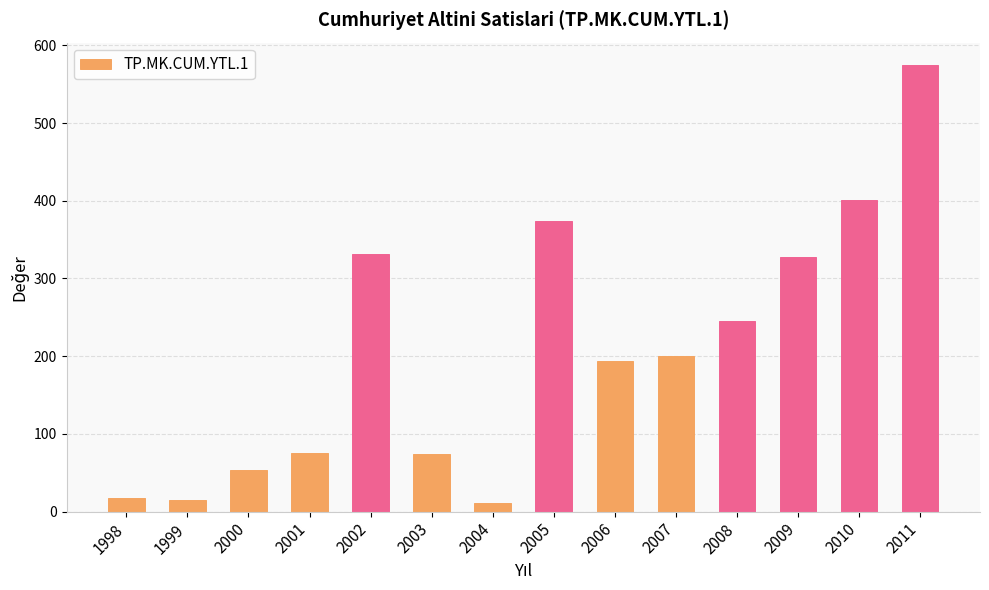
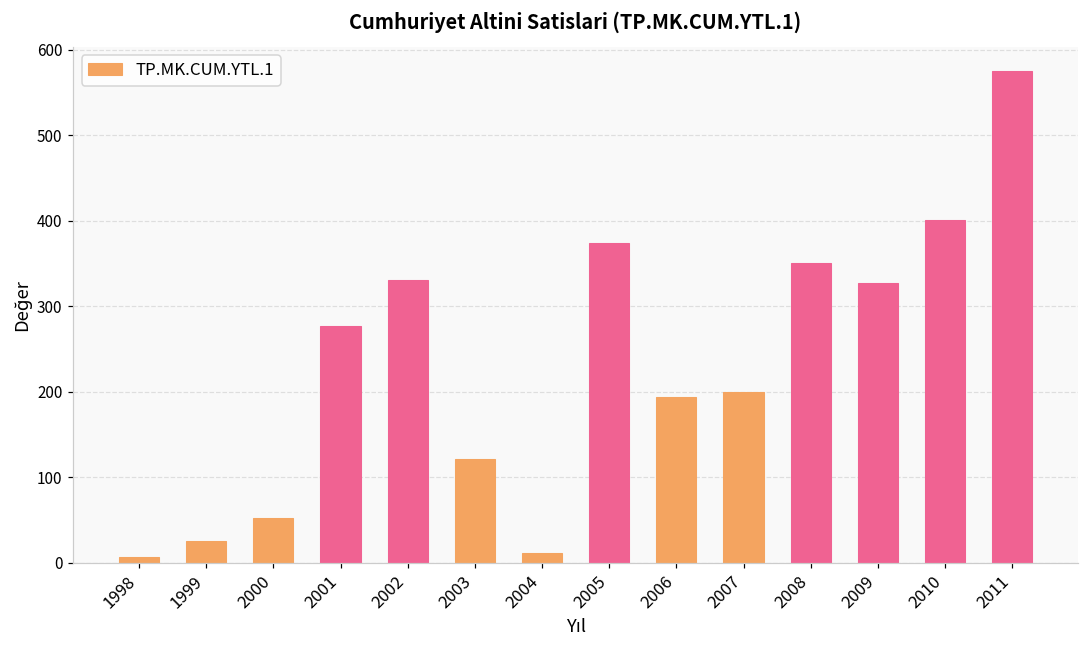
  {
-   "1998": 20,
-   "1999": 10,
+   "1998": 10,
+   "1999": 30,
    "2000": 50,
-   "2001": 70,
+   "2001": 280,
    "2002": 330,
-   "2003": 70,
+   "2003": 120,
    "2004": 10,
    "2005": 370,
    "2006": 190,
    "2007": 200,
-   "2008": 250,
+   "2008": 350,
    "2009": 330,
    "2010": 400,
    "2011": 570
  }
